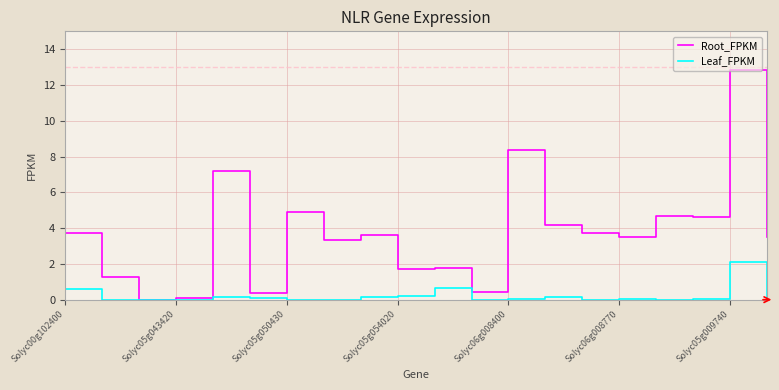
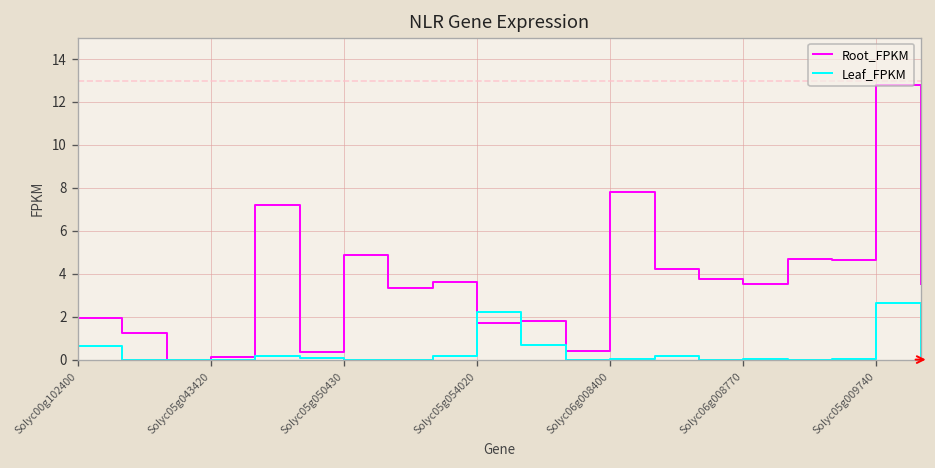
  {
    "Root_FPKM": {
-     "Solyc00g102400": 3.7,
+     "Solyc00g102400": 1.9,
      "Solyc05g050430": 4.9,
      "Solyc05g054020": 1.7,
-     "Solyc06g008400": 8.3,
+     "Solyc06g008400": 7.8,
      "Solyc06g008770": 3.5
    },
    "Leaf_FPKM": {
      "Solyc00g102400": 0.6,
      "Solyc05g050430": 0.0,
-     "Solyc05g054020": 0.2,
+     "Solyc05g054020": 2.2,
      "Solyc06g008400": 0.0,
      "Solyc06g008770": 0.0,
-     "Solyc05g009740": 2.1
+     "Solyc05g009740": 2.7
    }
  }
